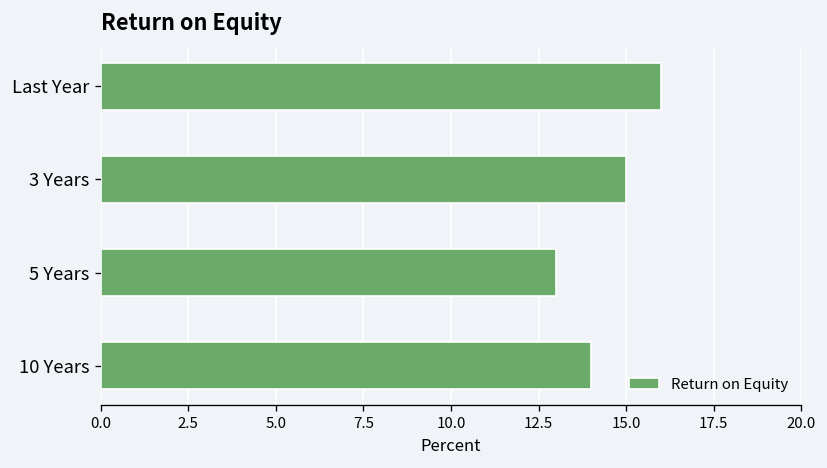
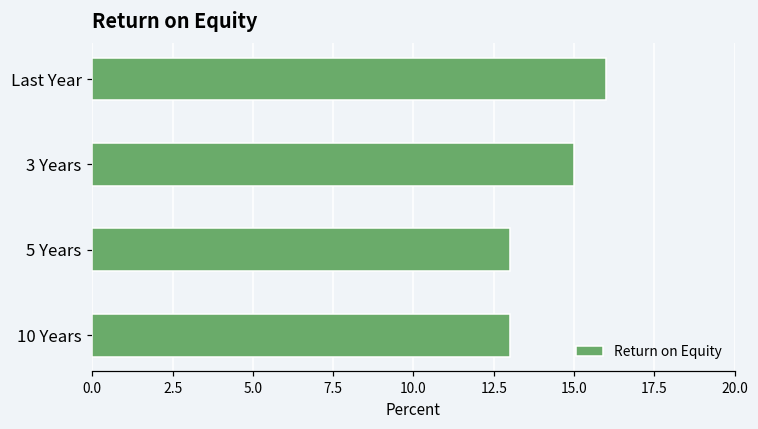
  {
    "Last Year": 16,
    "3 Years": 15,
    "5 Years": 13,
-   "10 Years": 14
+   "10 Years": 13
  }
